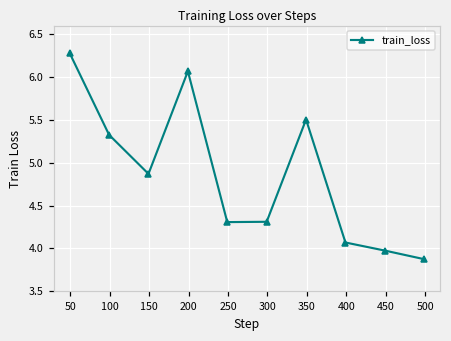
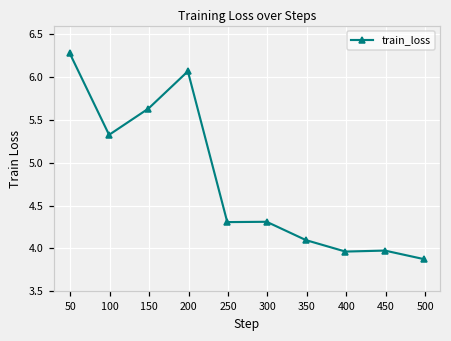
  {
    "50": 6.3,
    "100": 5.3,
-   "150": 4.9,
+   "150": 5.6,
    "200": 6.1,
    "250": 4.3,
    "300": 4.3,
-   "350": 5.5,
-   "400": 4.1,
+   "350": 4.1,
+   "400": 4.0,
    "450": 4.0,
    "500": 3.9
  }
